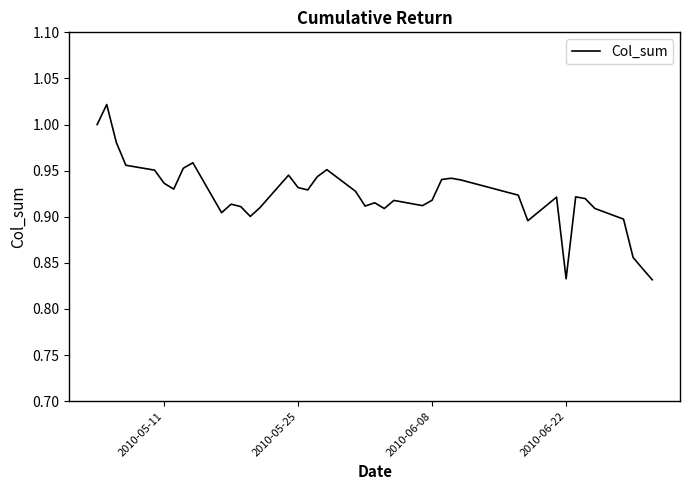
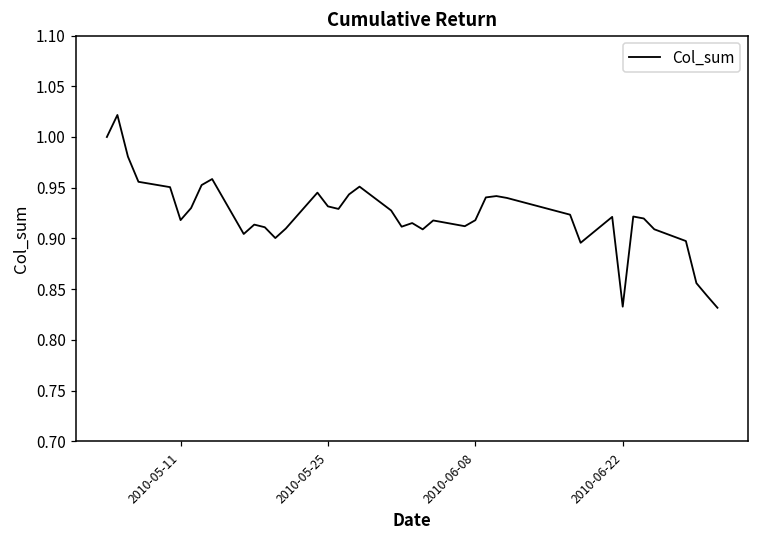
  {
-   "2010-05-11": 0.94,
+   "2010-05-11": 0.92,
    "2010-05-25": 0.93,
    "2010-06-08": 0.92,
    "2010-06-22": 0.83
  }
